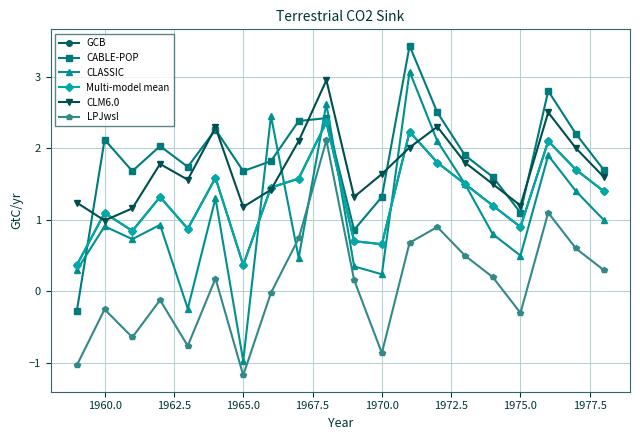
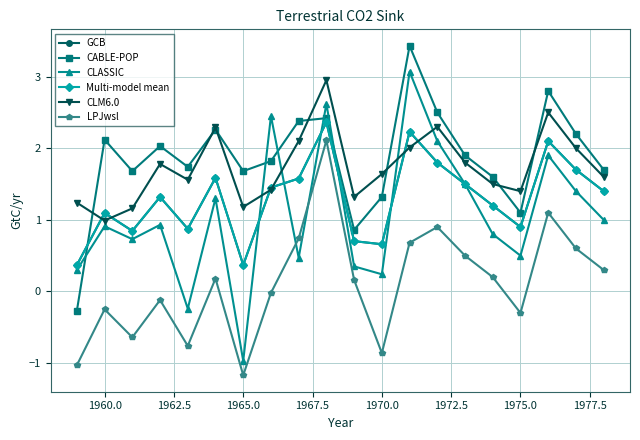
  {
    "CLM6.0": {
      "1960.0": 1.0,
      "1965.0": 1.2,
      "1970.0": 1.6,
-     "1975.0": 1.2
+     "1975.0": 1.4
    }
  }
